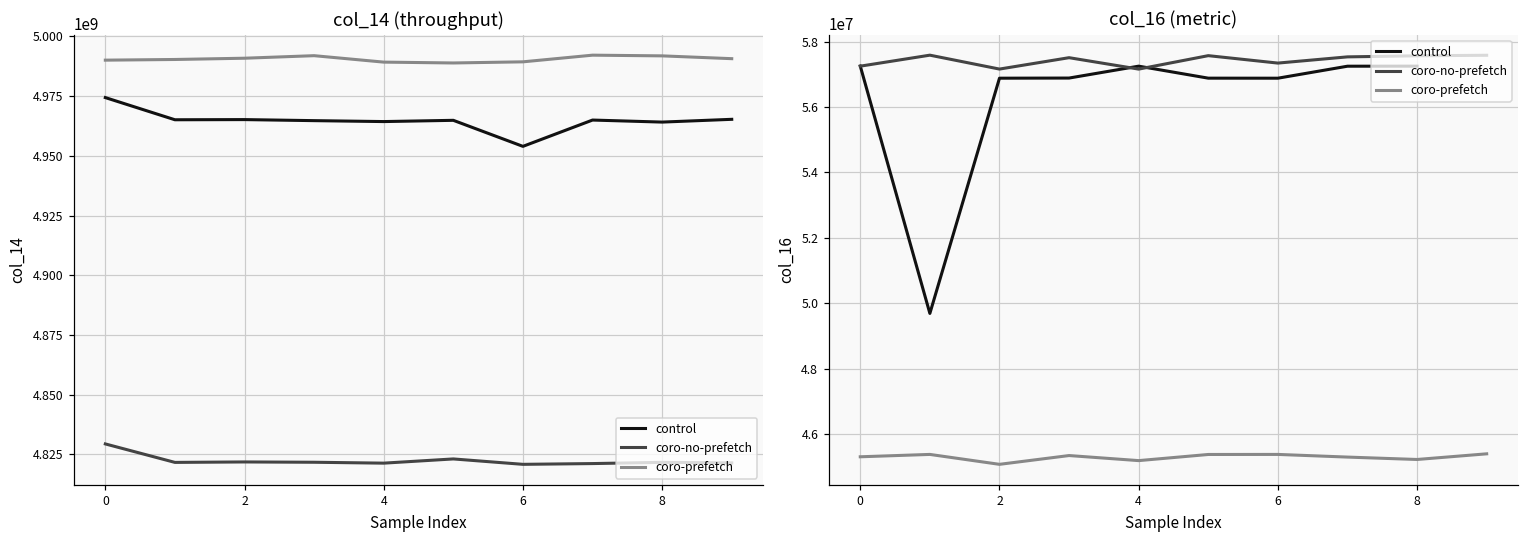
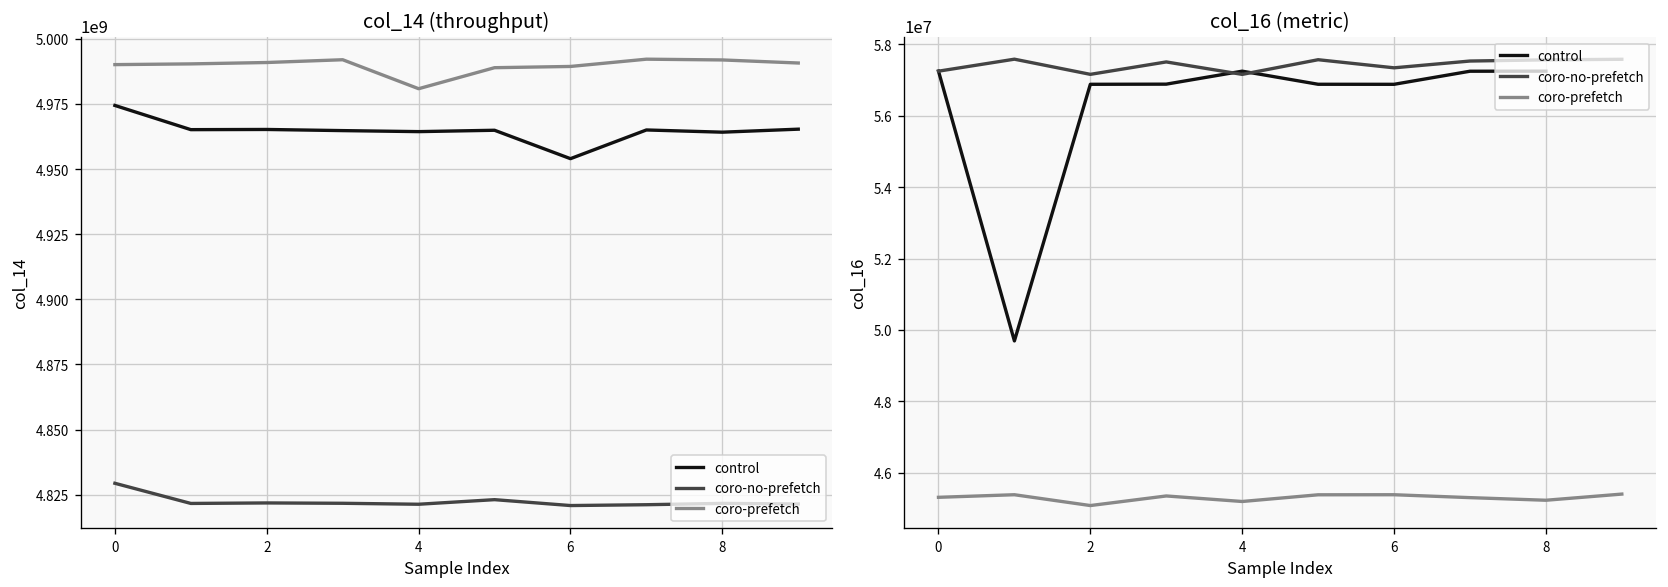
  {
    "col_14 (throughput)": {
      "control": {
        "0": 4974000000,
        "2": 4965000000,
        "4": 4964000000,
        "6": 4954000000,
        "8": 4964000000
      },
      "coro-no-prefetch": {
        "0": 4829000000,
        "2": 4822000000,
        "4": 4821000000,
        "6": 4821000000
      },
      "coro-prefetch": {
        "0": 4990000000,
        "2": 4991000000,
-       "4": 4989000000,
+       "4": 4981000000,
        "6": 4989000000,
        "8": 4992000000
      }
    },
    "col_16 (metric)": {
      "control": {
        "2": 56900000,
        "4": 57200000,
        "6": 56900000
      },
      "coro-no-prefetch": {
        "2": 57200000,
        "4": 57200000,
        "6": 57300000
      },
      "coro-prefetch": {
        "0": 45300000,
        "2": 45100000,
        "4": 45200000,
        "6": 45400000,
        "8": 45200000
      }
    }
  }
